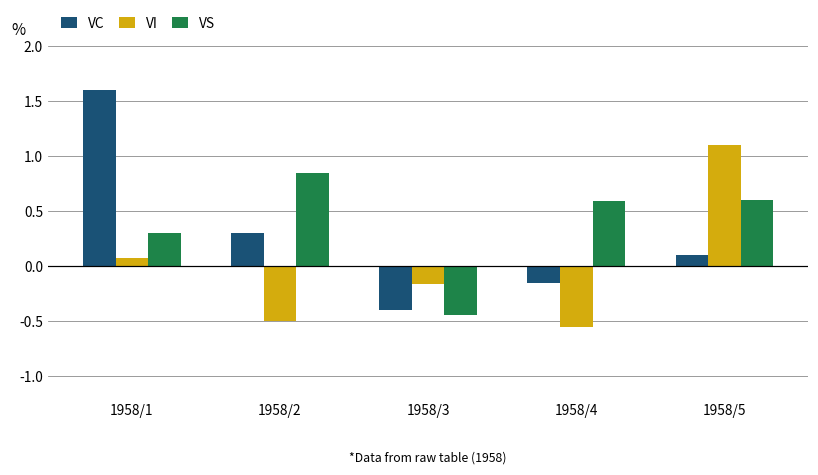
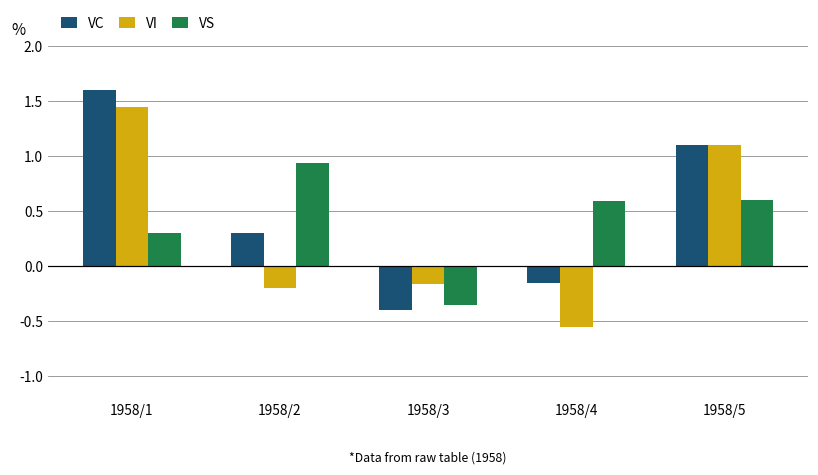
  {
    "VC": {
      "1958/1": 1.6,
      "1958/2": 0.3,
      "1958/3": -0.4,
      "1958/4": -0.15,
-     "1958/5": 0.1
+     "1958/5": 1.1
    },
    "VI": {
-     "1958/1": 0.07,
-     "1958/2": -0.5,
+     "1958/1": 1.45,
+     "1958/2": -0.2,
      "1958/3": -0.16,
      "1958/4": -0.55,
      "1958/5": 1.10
    },
    "VS": {
      "1958/1": 0.30,
-     "1958/2": 0.85,
-     "1958/3": -0.44,
+     "1958/2": 0.94,
+     "1958/3": -0.35,
      "1958/4": 0.59,
      "1958/5": 0.60
    }
  }
